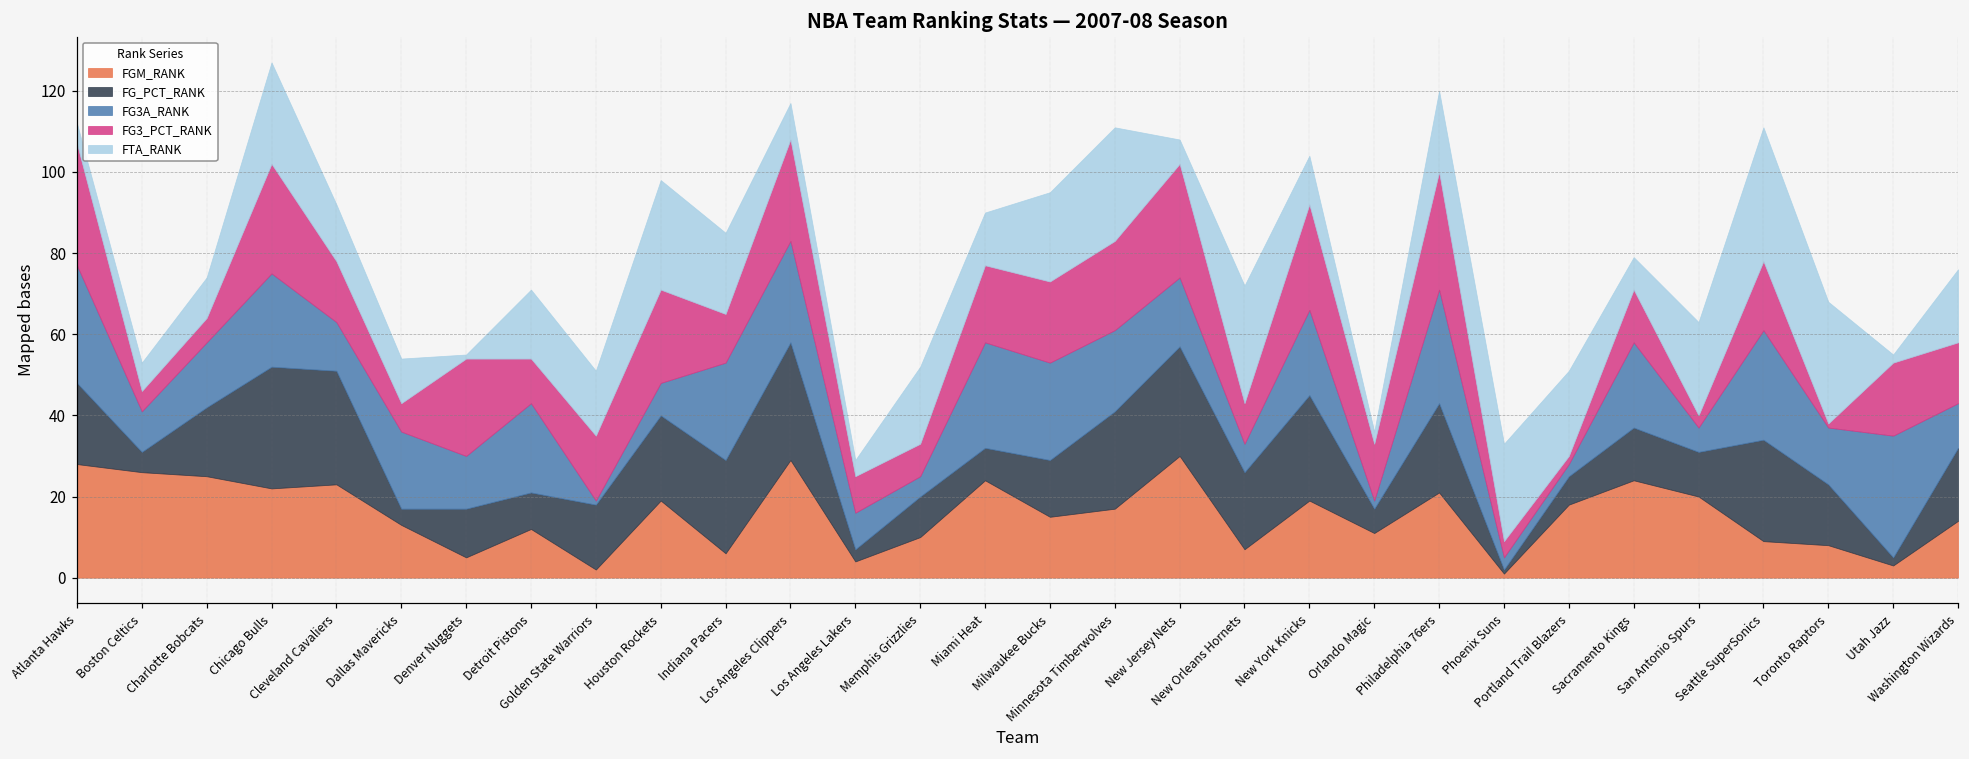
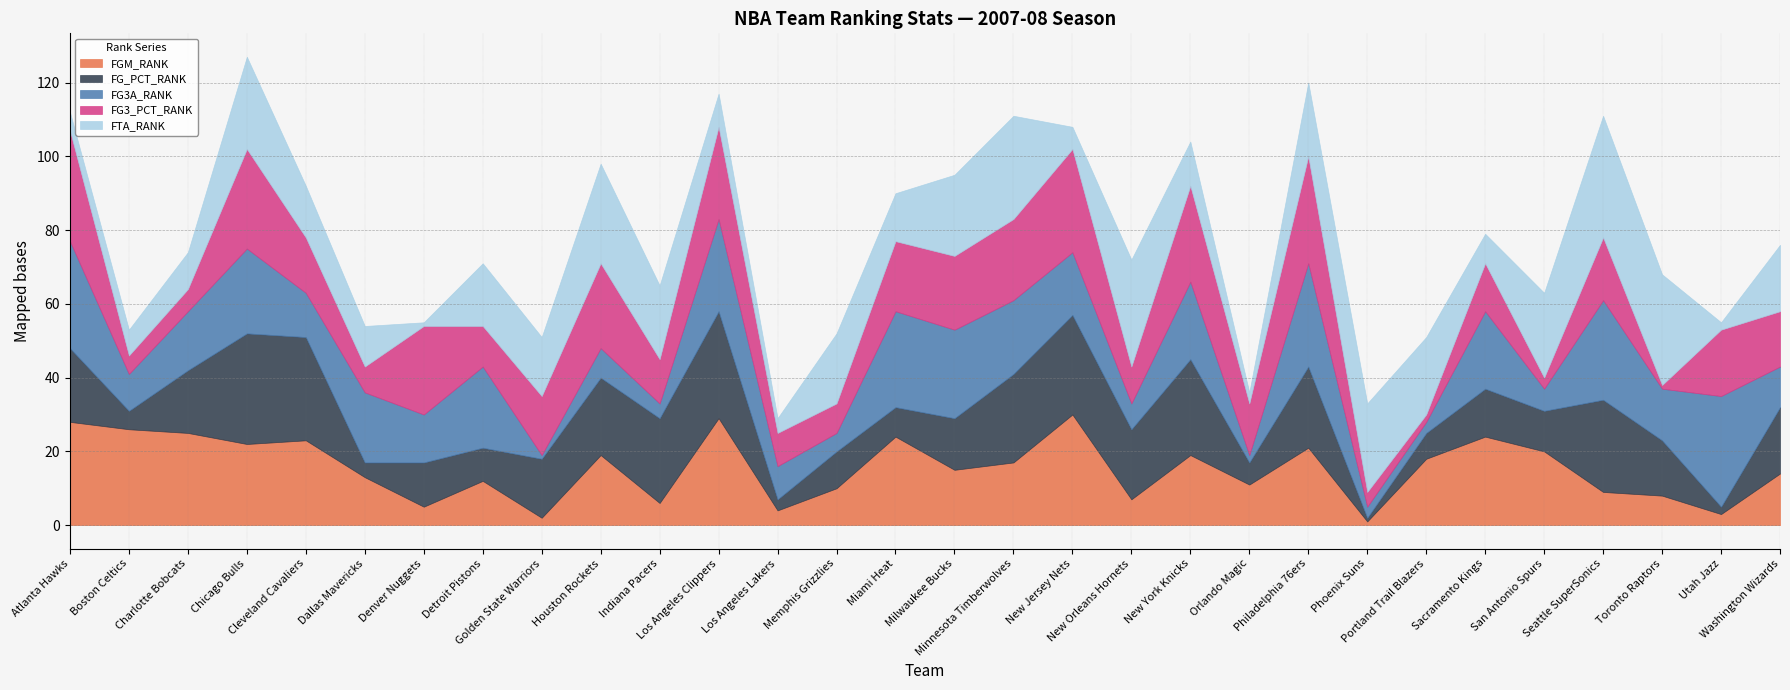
  {
    "FGM_RANK": {
      "Atlanta Hawks": 28,
      "Boston Celtics": 26,
      "Charlotte Bobcats": 25,
      "Chicago Bulls": 22,
      "Cleveland Cavaliers": 23,
      "Dallas Mavericks": 13,
      "Denver Nuggets": 5,
      "Detroit Pistons": 12,
      "Golden State Warriors": 2,
      "Houston Rockets": 19,
      "Indiana Pacers": 6,
      "Los Angeles Clippers": 29,
      "Los Angeles Lakers": 4,
      "Memphis Grizzlies": 10,
      "Miami Heat": 24,
      "Milwaukee Bucks": 15,
      "Minnesota Timberwolves": 17,
      "New Jersey Nets": 30,
      "New Orleans Hornets": 7,
      "New York Knicks": 19,
      "Orlando Magic": 11,
      "Philadelphia 76ers": 21,
      "Phoenix Suns": 1,
      "Portland Trail Blazers": 18,
      "Sacramento Kings": 24,
      "San Antonio Spurs": 20,
      "Seattle SuperSonics": 9,
      "Toronto Raptors": 8,
      "Utah Jazz": 3,
      "Washington Wizards": 14
    },
    "FG_PCT_RANK": {
      "Atlanta Hawks": 20,
      "Boston Celtics": 5,
      "Charlotte Bobcats": 17,
      "Chicago Bulls": 30,
      "Cleveland Cavaliers": 28,
      "Dallas Mavericks": 4,
      "Denver Nuggets": 12,
      "Detroit Pistons": 9,
      "Golden State Warriors": 16,
      "Houston Rockets": 21,
      "Indiana Pacers": 23,
      "Los Angeles Clippers": 29,
      "Los Angeles Lakers": 3,
      "Memphis Grizzlies": 10,
      "Miami Heat": 8,
      "Milwaukee Bucks": 14,
      "Minnesota Timberwolves": 24,
      "New Jersey Nets": 27,
      "New Orleans Hornets": 19,
      "New York Knicks": 26,
      "Orlando Magic": 6,
      "Philadelphia 76ers": 22,
      "Phoenix Suns": 1,
      "Portland Trail Blazers": 7,
      "Sacramento Kings": 13,
      "San Antonio Spurs": 11,
      "Seattle SuperSonics": 25,
      "Toronto Raptors": 15,
      "Utah Jazz": 2,
      "Washington Wizards": 18
    },
    "FG3A_RANK": {
      "Atlanta Hawks": 29,
      "Boston Celtics": 10,
      "Charlotte Bobcats": 16,
      "Chicago Bulls": 23,
      "Cleveland Cavaliers": 12,
      "Dallas Mavericks": 19,
      "Denver Nuggets": 13,
      "Detroit Pistons": 22,
      "Golden State Warriors": 1,
      "Houston Rockets": 8,
-     "Indiana Pacers": 24,
+     "Indiana Pacers": 4,
      "Los Angeles Clippers": 25,
      "Los Angeles Lakers": 9,
      "Memphis Grizzlies": 5,
      "Miami Heat": 26,
      "Milwaukee Bucks": 24,
      "Minnesota Timberwolves": 20,
      "New Jersey Nets": 17,
      "New Orleans Hornets": 7,
      "New York Knicks": 21,
      "Orlando Magic": 2,
      "Philadelphia 76ers": 28,
      "Phoenix Suns": 3,
      "Portland Trail Blazers": 3,
      "Sacramento Kings": 21,
      "San Antonio Spurs": 6,
      "Seattle SuperSonics": 27,
      "Toronto Raptors": 14,
      "Utah Jazz": 30,
      "Washington Wizards": 11
    },
    "FG3_PCT_RANK": {
      "Atlanta Hawks": 30,
      "Boston Celtics": 5,
      "Charlotte Bobcats": 6,
      "Chicago Bulls": 27,
      "Cleveland Cavaliers": 15,
      "Dallas Mavericks": 7,
      "Denver Nuggets": 24,
      "Detroit Pistons": 11,
      "Golden State Warriors": 16,
      "Houston Rockets": 23,
      "Indiana Pacers": 12,
      "Los Angeles Clippers": 25,
      "Los Angeles Lakers": 9,
      "Memphis Grizzlies": 8,
      "Miami Heat": 19,
      "Milwaukee Bucks": 20,
      "Minnesota Timberwolves": 22,
      "New Jersey Nets": 28,
      "New Orleans Hornets": 10,
      "New York Knicks": 26,
      "Orlando Magic": 14,
      "Philadelphia 76ers": 29,
      "Phoenix Suns": 4,
      "Portland Trail Blazers": 2,
      "Sacramento Kings": 13,
      "San Antonio Spurs": 3,
      "Seattle SuperSonics": 17,
      "Toronto Raptors": 1,
      "Utah Jazz": 18,
      "Washington Wizards": 15
    },
    "FTA_RANK": {
      "Atlanta Hawks": 5,
      "Boston Celtics": 7,
      "Charlotte Bobcats": 10,
      "Chicago Bulls": 25,
      "Cleveland Cavaliers": 14,
      "Dallas Mavericks": 11,
      "Denver Nuggets": 1,
      "Detroit Pistons": 17,
      "Golden State Warriors": 16,
      "Houston Rockets": 27,
      "Indiana Pacers": 20,
      "Los Angeles Clippers": 9,
      "Los Angeles Lakers": 4,
      "Memphis Grizzlies": 19,
      "Miami Heat": 13,
      "Milwaukee Bucks": 22,
      "Minnesota Timberwolves": 28,
      "New Jersey Nets": 6,
      "New Orleans Hornets": 29,
      "New York Knicks": 12,
      "Orlando Magic": 3,
      "Philadelphia 76ers": 20,
      "Phoenix Suns": 24,
      "Portland Trail Blazers": 21,
      "Sacramento Kings": 8,
      "San Antonio Spurs": 23,
      "Seattle SuperSonics": 33,
      "Toronto Raptors": 30,
      "Utah Jazz": 2,
      "Washington Wizards": 18
    }
  }
